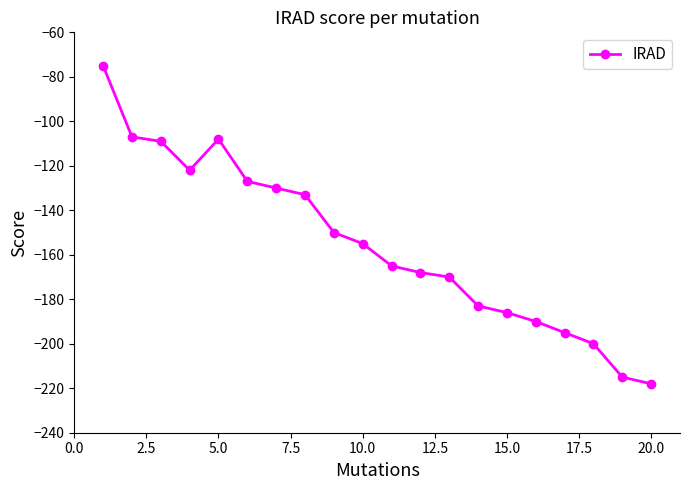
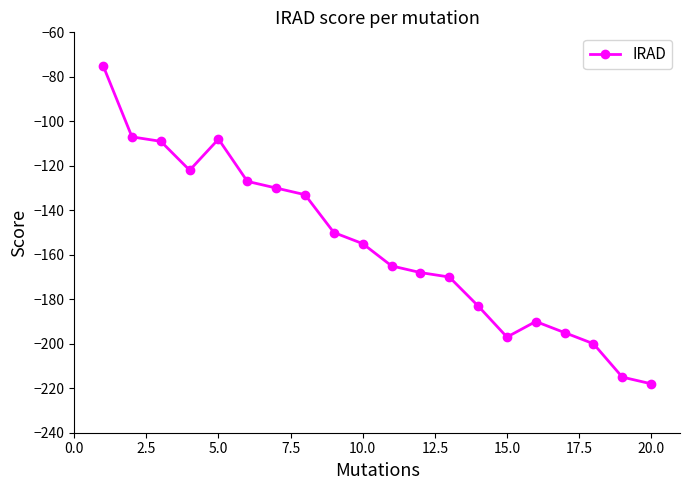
  {
    "5.0": -108,
    "10.0": -155,
-   "15.0": -186,
+   "15.0": -197,
    "20.0": -218
  }
